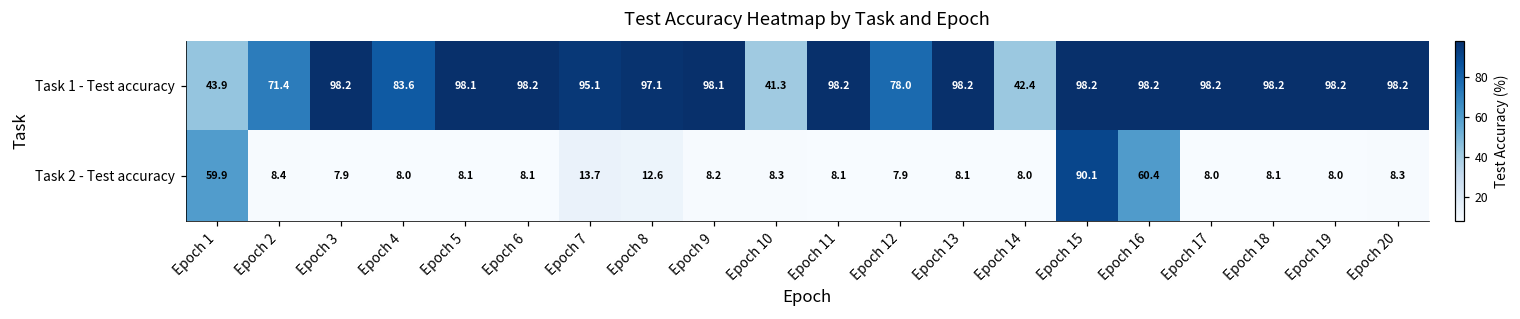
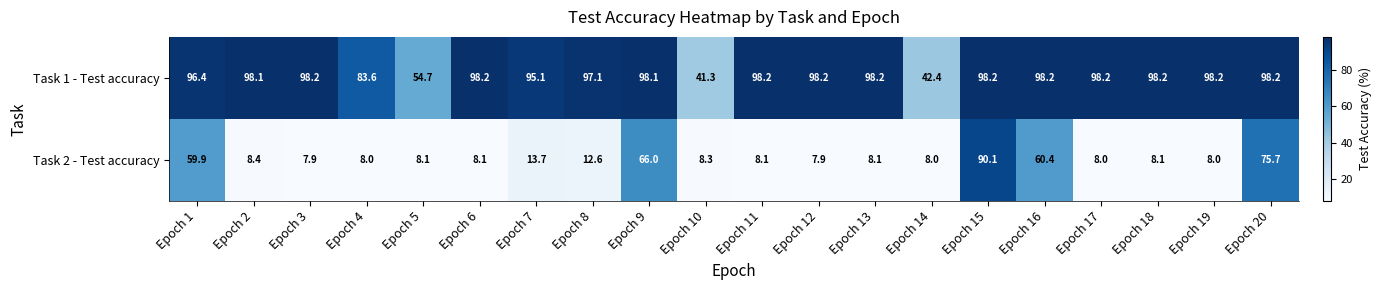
  {
    "Task 1 - Test accuracy": {
-     "Epoch 1": 43.9,
-     "Epoch 2": 71.4,
+     "Epoch 1": 96.4,
+     "Epoch 2": 98.1,
      "Epoch 3": 98.2,
      "Epoch 4": 83.6,
-     "Epoch 5": 98.1,
+     "Epoch 5": 54.7,
      "Epoch 6": 98.2,
      "Epoch 7": 95.1,
      "Epoch 8": 97.1,
      "Epoch 9": 98.1,
      "Epoch 10": 41.3,
      "Epoch 11": 98.2,
-     "Epoch 12": 78.0,
+     "Epoch 12": 98.2,
      "Epoch 13": 98.2,
      "Epoch 14": 42.4,
      "Epoch 15": 98.2,
      "Epoch 16": 98.2,
      "Epoch 17": 98.2,
      "Epoch 18": 98.2,
      "Epoch 19": 98.2,
      "Epoch 20": 98.2
    },
    "Task 2 - Test accuracy": {
      "Epoch 1": 59.9,
      "Epoch 2": 8.4,
      "Epoch 3": 7.9,
      "Epoch 4": 8.0,
      "Epoch 5": 8.1,
      "Epoch 6": 8.1,
      "Epoch 7": 13.7,
      "Epoch 8": 12.6,
-     "Epoch 9": 8.2,
+     "Epoch 9": 66.0,
      "Epoch 10": 8.3,
      "Epoch 11": 8.1,
      "Epoch 12": 7.9,
      "Epoch 13": 8.1,
      "Epoch 14": 8.0,
      "Epoch 15": 90.1,
      "Epoch 16": 60.4,
      "Epoch 17": 8.0,
      "Epoch 18": 8.1,
      "Epoch 19": 8.0,
-     "Epoch 20": 8.3
+     "Epoch 20": 75.7
    }
  }
